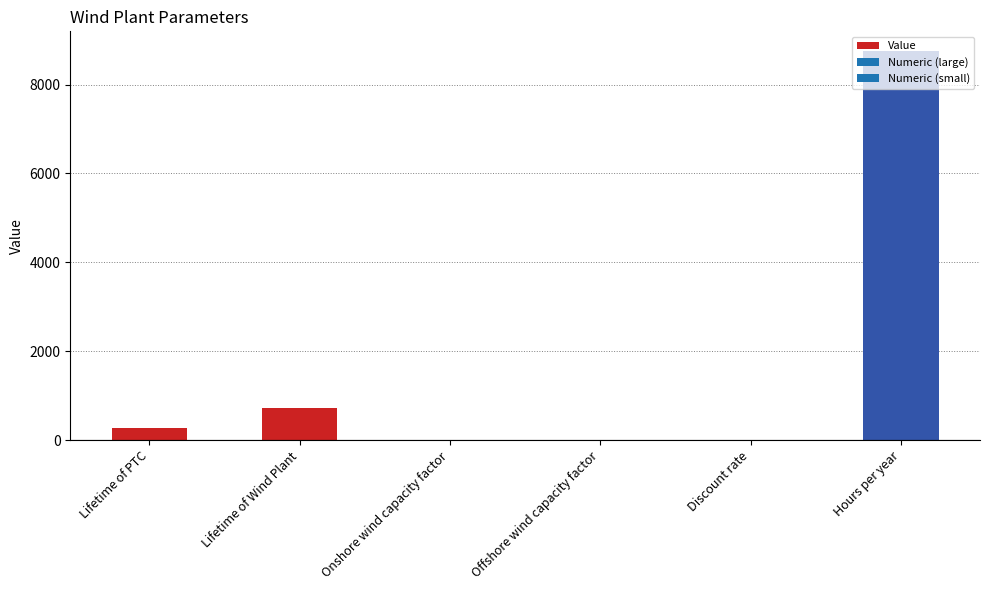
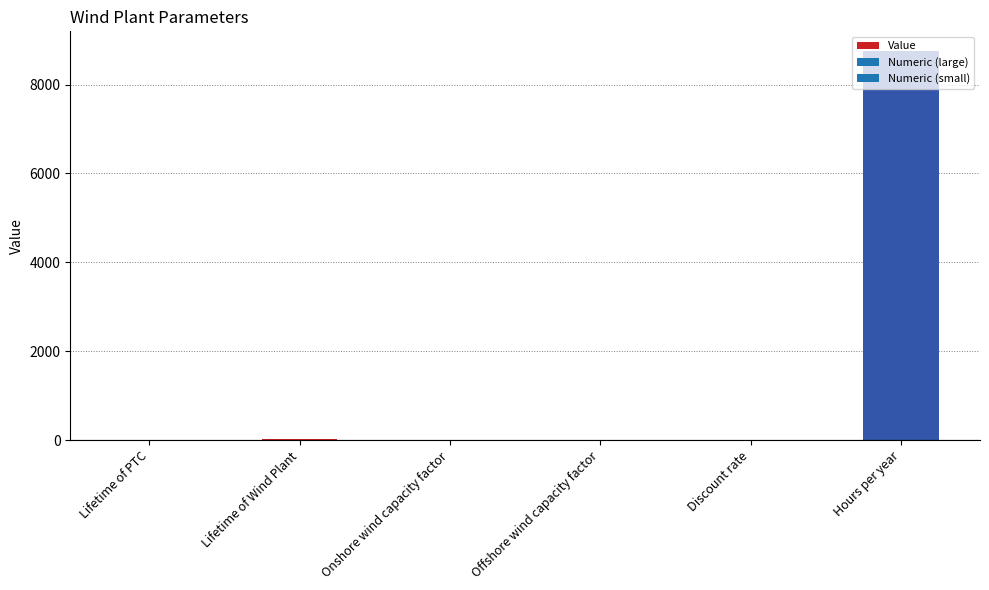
  {
-   "Lifetime of PTC": 300,
-   "Lifetime of Wind Plant": 700
+   "Lifetime of PTC": 0,
+   "Lifetime of Wind Plant": 0
  }
